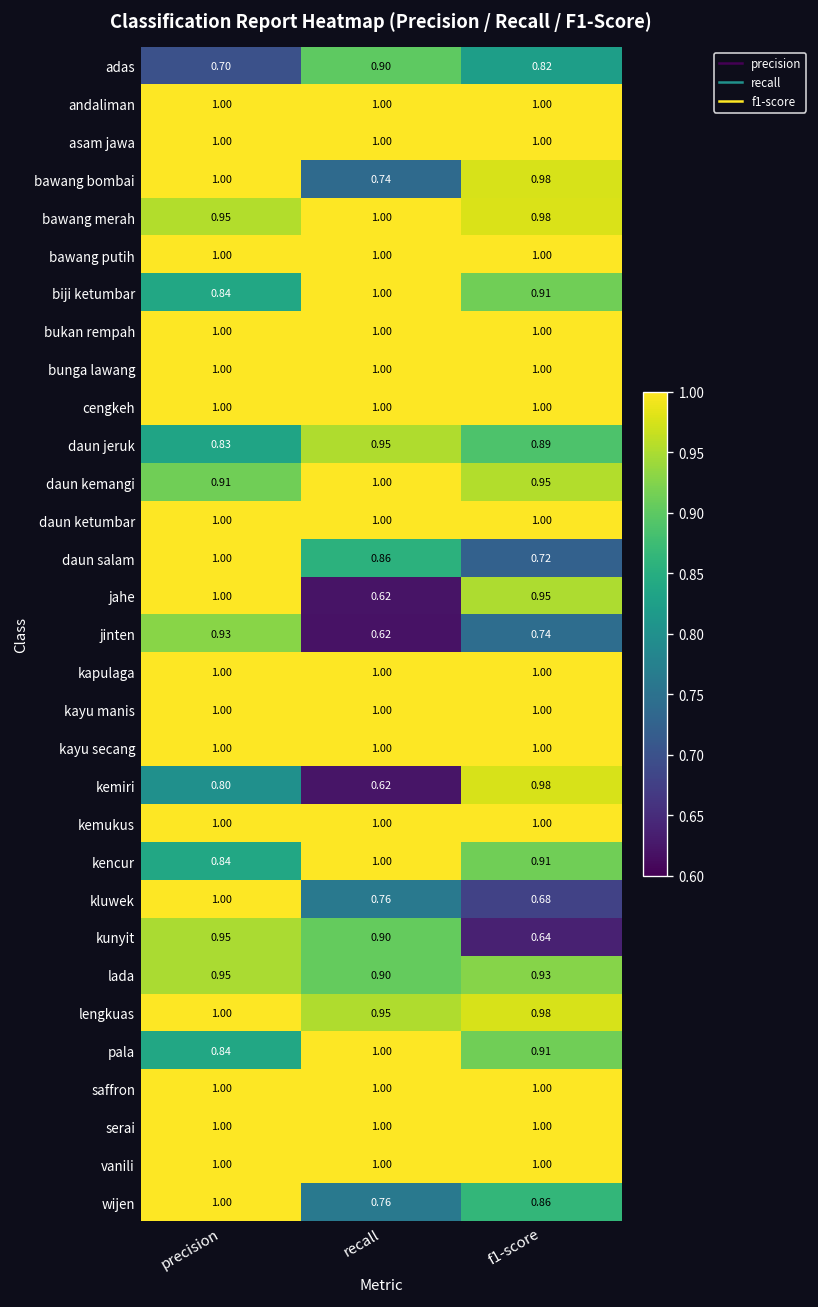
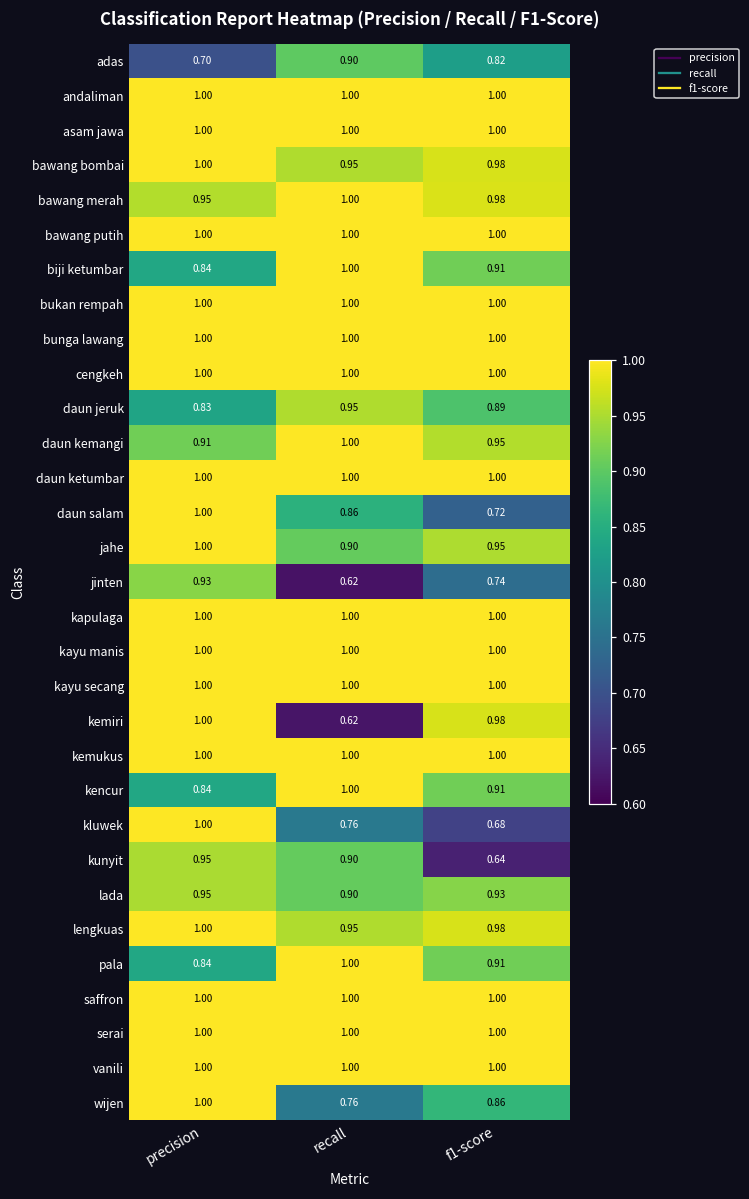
  {
    "adas": {
      "precision": 0.70,
      "recall": 0.90,
      "f1-score": 0.82
    },
    "andaliman": {
      "precision": 1.00,
      "recall": 1.00,
      "f1-score": 1.00
    },
    "asam jawa": {
      "precision": 1.00,
      "recall": 1.00,
      "f1-score": 1.00
    },
    "bawang bombai": {
      "precision": 1.00,
-     "recall": 0.74,
+     "recall": 0.95,
      "f1-score": 0.98
    },
    "bawang merah": {
      "precision": 0.95,
      "recall": 1.00,
      "f1-score": 0.98
    },
    "bawang putih": {
      "precision": 1.00,
      "recall": 1.00,
      "f1-score": 1.00
    },
    "biji ketumbar": {
      "precision": 0.84,
      "recall": 1.00,
      "f1-score": 0.91
    },
    "bukan rempah": {
      "precision": 1.00,
      "recall": 1.00,
      "f1-score": 1.00
    },
    "bunga lawang": {
      "precision": 1.00,
      "recall": 1.00,
      "f1-score": 1.00
    },
    "cengkeh": {
      "precision": 1.00,
      "recall": 1.00,
      "f1-score": 1.00
    },
    "daun jeruk": {
      "precision": 0.83,
      "recall": 0.95,
      "f1-score": 0.89
    },
    "daun kemangi": {
      "precision": 0.91,
      "recall": 1.00,
      "f1-score": 0.95
    },
    "daun ketumbar": {
      "precision": 1.00,
      "recall": 1.00,
      "f1-score": 1.00
    },
    "daun salam": {
      "precision": 1.00,
      "recall": 0.86,
      "f1-score": 0.72
    },
    "jahe": {
      "precision": 1.00,
-     "recall": 0.62,
+     "recall": 0.90,
      "f1-score": 0.95
    },
    "jinten": {
      "precision": 0.93,
      "recall": 0.62,
      "f1-score": 0.74
    },
    "kapulaga": {
      "precision": 1.00,
      "recall": 1.00,
      "f1-score": 1.00
    },
    "kayu manis": {
      "precision": 1.00,
      "recall": 1.00,
      "f1-score": 1.00
    },
    "kayu secang": {
      "precision": 1.00,
      "recall": 1.00,
      "f1-score": 1.00
    },
    "kemiri": {
-     "precision": 0.80,
+     "precision": 1.00,
      "recall": 0.62,
      "f1-score": 0.98
    },
    "kemukus": {
      "precision": 1.00,
      "recall": 1.00,
      "f1-score": 1.00
    },
    "kencur": {
      "precision": 0.84,
      "recall": 1.00,
      "f1-score": 0.91
    },
    "kluwek": {
      "precision": 1.00,
      "recall": 0.76,
      "f1-score": 0.68
    },
    "kunyit": {
      "precision": 0.95,
      "recall": 0.90,
      "f1-score": 0.64
    },
    "lada": {
      "precision": 0.95,
      "recall": 0.90,
      "f1-score": 0.93
    },
    "lengkuas": {
      "precision": 1.00,
      "recall": 0.95,
      "f1-score": 0.98
    },
    "pala": {
      "precision": 0.84,
      "recall": 1.00,
      "f1-score": 0.91
    },
    "saffron": {
      "precision": 1.00,
      "recall": 1.00,
      "f1-score": 1.00
    },
    "serai": {
      "precision": 1.00,
      "recall": 1.00,
      "f1-score": 1.00
    },
    "vanili": {
      "precision": 1.00,
      "recall": 1.00,
      "f1-score": 1.00
    },
    "wijen": {
      "precision": 1.00,
      "recall": 0.76,
      "f1-score": 0.86
    }
  }
